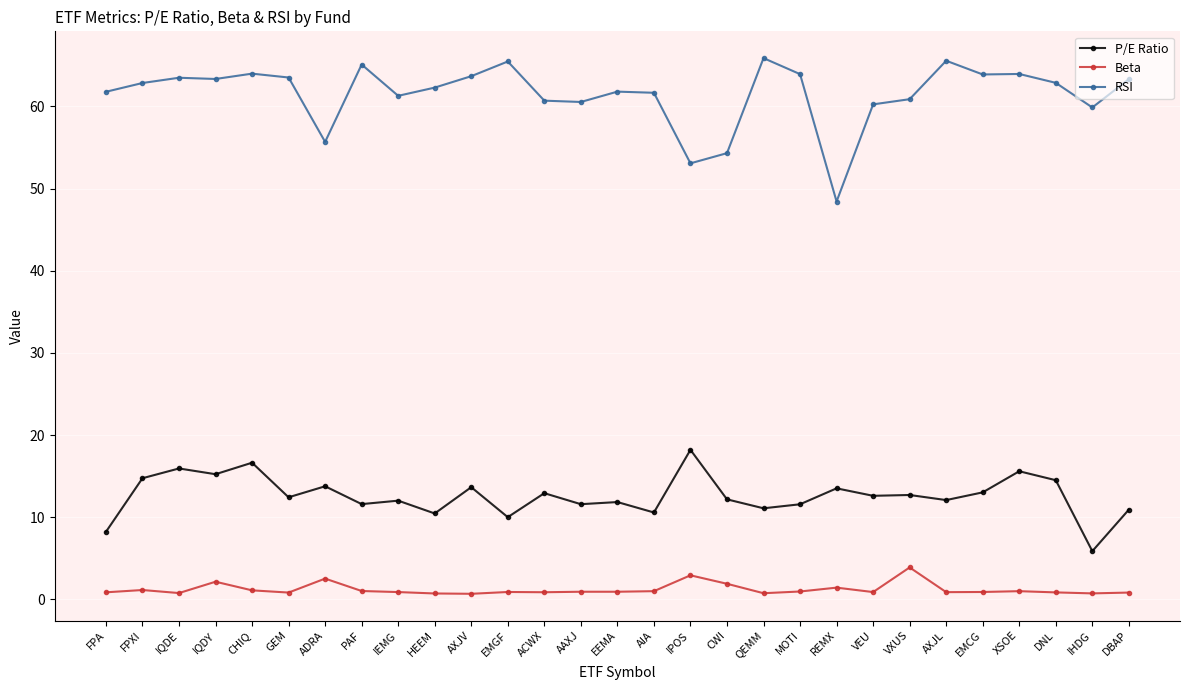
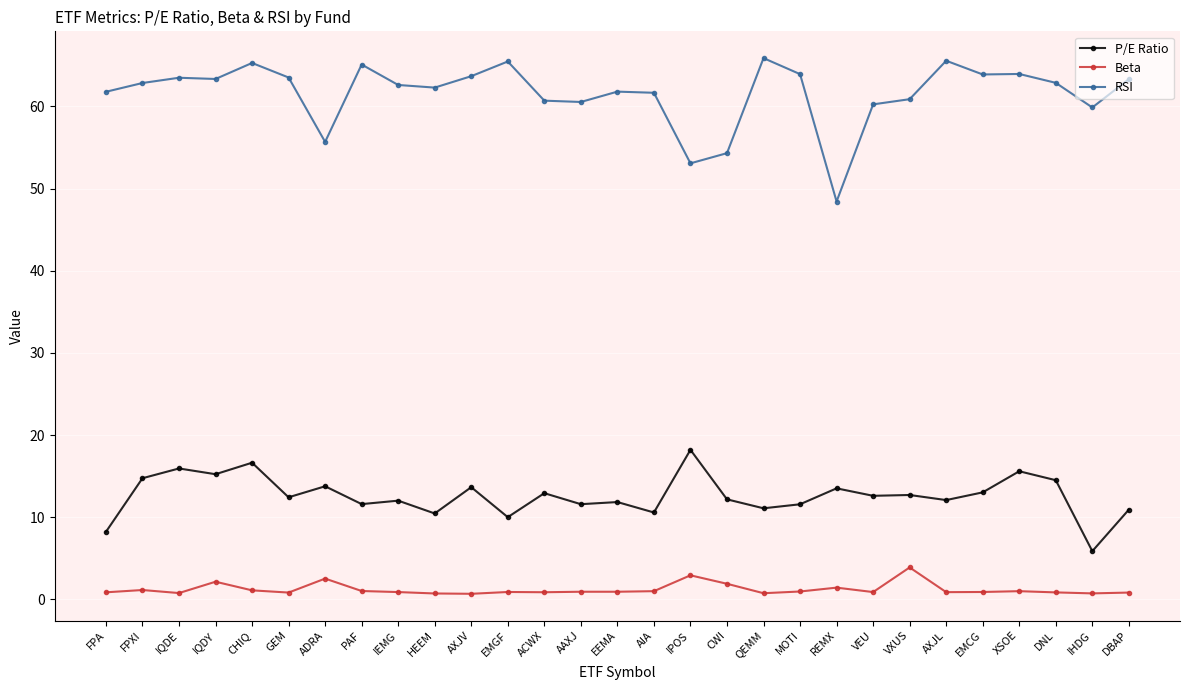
  {
    "P/E Ratio": {
      "FPA": 8,
      "FPXI": 15,
      "IQDE": 16,
      "IQDY": 15,
      "CHIQ": 17,
      "GEM": 12,
      "ADRA": 14,
      "PAF": 12,
      "IEMG": 12,
      "HEEM": 10,
      "AXJV": 14,
      "EMGF": 10,
      "ACWX": 13,
      "AAXJ": 12,
      "EEMA": 12,
      "AIA": 11,
      "IPOS": 18,
      "CWI": 12,
      "QEMM": 11,
      "MOTI": 12,
      "REMX": 14,
      "VEU": 13,
      "VXUS": 13,
      "AXJL": 12,
      "EMCG": 13,
      "XSOE": 16,
      "DNL": 15,
      "IHDG": 6,
      "DBAP": 11
    },
    "Beta": {
      "FPA": 1,
      "FPXI": 1,
      "IQDE": 1,
      "IQDY": 2,
      "CHIQ": 1,
      "GEM": 1,
      "ADRA": 3,
      "PAF": 1,
      "IEMG": 1,
      "HEEM": 1,
      "AXJV": 1,
      "EMGF": 1,
      "ACWX": 1,
      "AAXJ": 1,
      "EEMA": 1,
      "AIA": 1,
      "IPOS": 3,
      "CWI": 2,
      "QEMM": 1,
      "MOTI": 1,
      "REMX": 1,
      "VEU": 1,
      "VXUS": 4,
      "AXJL": 1,
      "EMCG": 1,
      "XSOE": 1,
      "DNL": 1,
      "IHDG": 1,
      "DBAP": 1
    },
    "RSI": {
      "FPA": 62,
      "FPXI": 63,
      "IQDE": 64,
      "IQDY": 63,
-     "CHIQ": 64,
+     "CHIQ": 65,
      "GEM": 64,
      "ADRA": 56,
      "PAF": 65,
-     "IEMG": 61,
+     "IEMG": 63,
      "HEEM": 62,
      "AXJV": 64,
      "EMGF": 65,
      "ACWX": 61,
      "AAXJ": 61,
      "EEMA": 62,
      "AIA": 62,
      "IPOS": 53,
      "CWI": 54,
      "QEMM": 66,
      "MOTI": 64,
      "REMX": 48,
      "VEU": 60,
      "VXUS": 61,
      "AXJL": 66,
      "EMCG": 64,
      "XSOE": 64,
      "DNL": 63,
      "IHDG": 60
    }
  }
